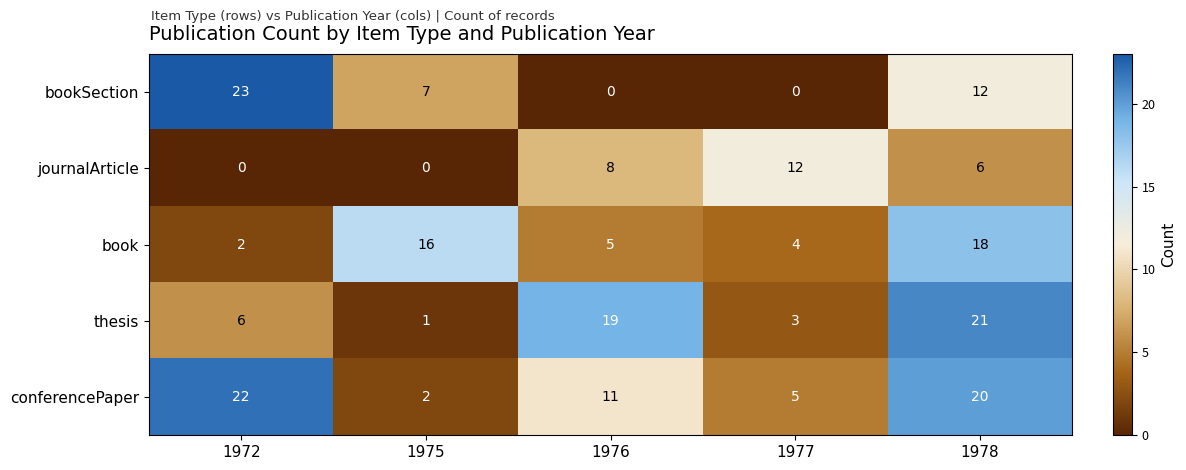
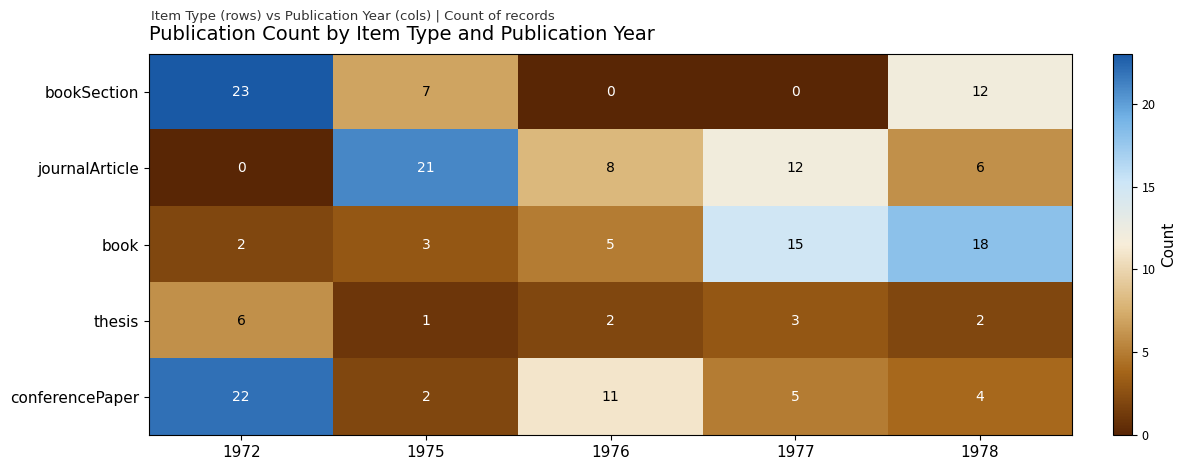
  {
    "bookSection": {
      "1972": 23,
      "1975": 7,
      "1976": 0,
      "1977": 0,
      "1978": 12
    },
    "journalArticle": {
      "1972": 0,
-     "1975": 0,
+     "1975": 21,
      "1976": 8,
      "1977": 12,
      "1978": 6
    },
    "book": {
      "1972": 2,
-     "1975": 16,
+     "1975": 3,
      "1976": 5,
-     "1977": 4,
+     "1977": 15,
      "1978": 18
    },
    "thesis": {
      "1972": 6,
      "1975": 1,
-     "1976": 19,
+     "1976": 2,
      "1977": 3,
-     "1978": 21
+     "1978": 2
    },
    "conferencePaper": {
      "1972": 22,
      "1975": 2,
      "1976": 11,
      "1977": 5,
-     "1978": 20
+     "1978": 4
    }
  }
